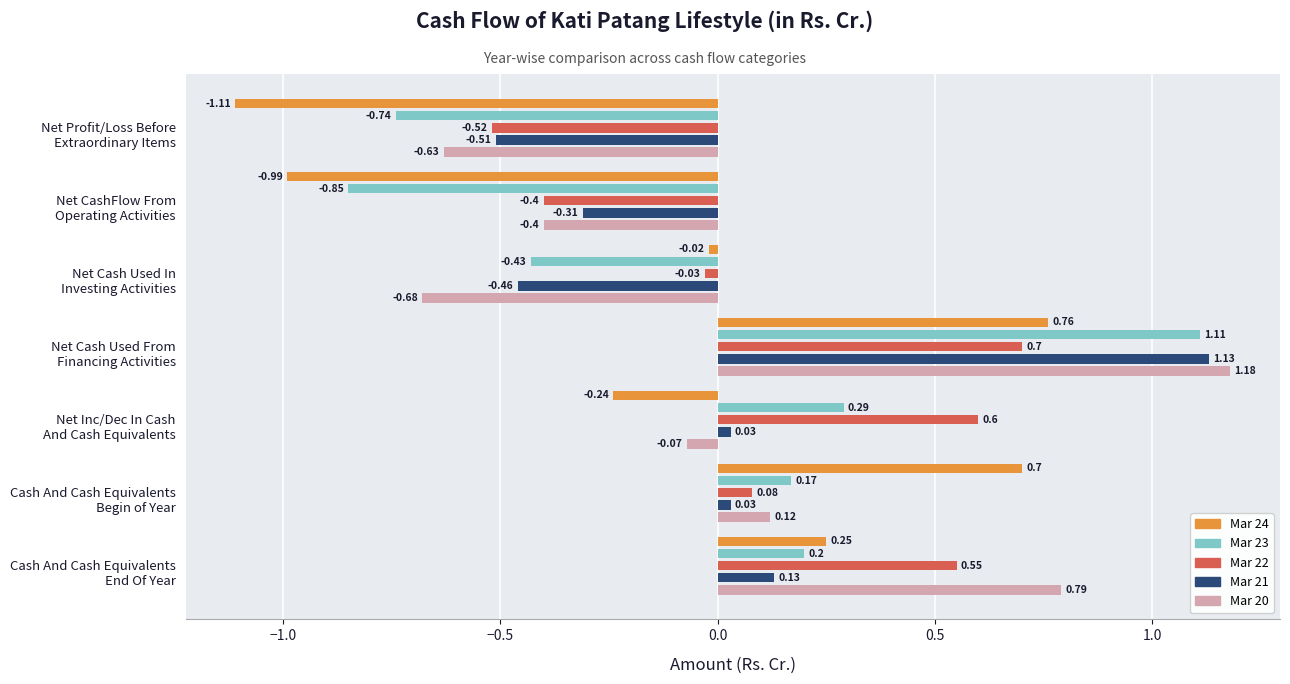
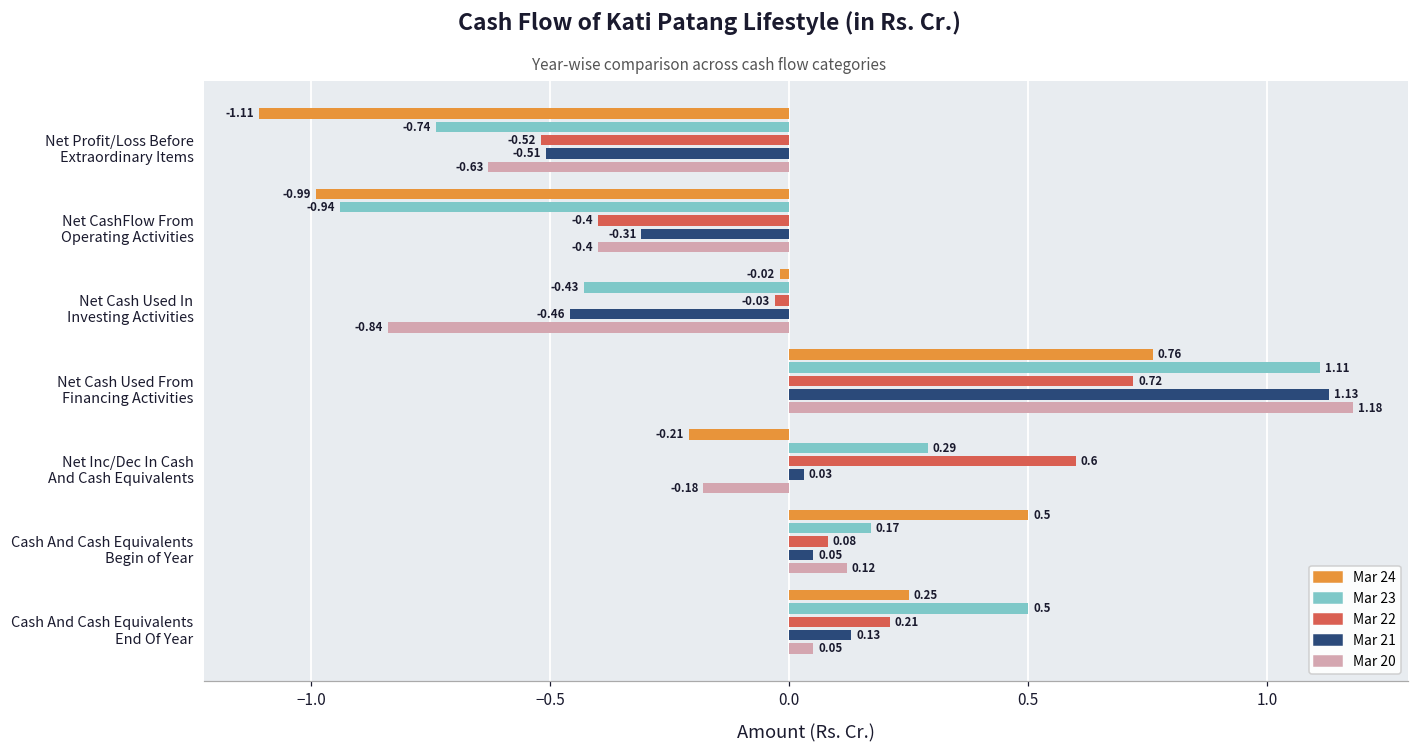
  {
    "Mar 24": {
      "Net Profit/Loss Before Extraordinary Items": -1.11,
      "Net CashFlow From Operating Activities": -0.99,
      "Net Cash Used In Investing Activities": -0.02,
      "Net Cash Used From Financing Activities": 0.76,
-     "Net Inc/Dec In Cash And Cash Equivalents": -0.24,
-     "Cash And Cash Equivalents Begin of Year": 0.7,
+     "Net Inc/Dec In Cash And Cash Equivalents": -0.21,
+     "Cash And Cash Equivalents Begin of Year": 0.5,
      "Cash And Cash Equivalents End Of Year": 0.25
    },
    "Mar 23": {
      "Net Profit/Loss Before Extraordinary Items": -0.74,
-     "Net CashFlow From Operating Activities": -0.85,
+     "Net CashFlow From Operating Activities": -0.94,
      "Net Cash Used In Investing Activities": -0.43,
      "Net Cash Used From Financing Activities": 1.11,
      "Net Inc/Dec In Cash And Cash Equivalents": 0.29,
      "Cash And Cash Equivalents Begin of Year": 0.17,
-     "Cash And Cash Equivalents End Of Year": 0.2
+     "Cash And Cash Equivalents End Of Year": 0.5
    },
    "Mar 22": {
      "Net Profit/Loss Before Extraordinary Items": -0.52,
      "Net CashFlow From Operating Activities": -0.4,
      "Net Cash Used In Investing Activities": -0.03,
-     "Net Cash Used From Financing Activities": 0.7,
+     "Net Cash Used From Financing Activities": 0.72,
      "Net Inc/Dec In Cash And Cash Equivalents": 0.6,
      "Cash And Cash Equivalents Begin of Year": 0.08,
-     "Cash And Cash Equivalents End Of Year": 0.55
+     "Cash And Cash Equivalents End Of Year": 0.21
    },
    "Mar 21": {
      "Net Profit/Loss Before Extraordinary Items": -0.51,
      "Net CashFlow From Operating Activities": -0.31,
      "Net Cash Used In Investing Activities": -0.46,
      "Net Cash Used From Financing Activities": 1.13,
      "Net Inc/Dec In Cash And Cash Equivalents": 0.03,
-     "Cash And Cash Equivalents Begin of Year": 0.03,
+     "Cash And Cash Equivalents Begin of Year": 0.05,
      "Cash And Cash Equivalents End Of Year": 0.13
    },
    "Mar 20": {
      "Net Profit/Loss Before Extraordinary Items": -0.63,
      "Net CashFlow From Operating Activities": -0.4,
-     "Net Cash Used In Investing Activities": -0.68,
+     "Net Cash Used In Investing Activities": -0.84,
      "Net Cash Used From Financing Activities": 1.18,
-     "Net Inc/Dec In Cash And Cash Equivalents": -0.07,
+     "Net Inc/Dec In Cash And Cash Equivalents": -0.18,
      "Cash And Cash Equivalents Begin of Year": 0.12,
-     "Cash And Cash Equivalents End Of Year": 0.79
+     "Cash And Cash Equivalents End Of Year": 0.05
    }
  }
